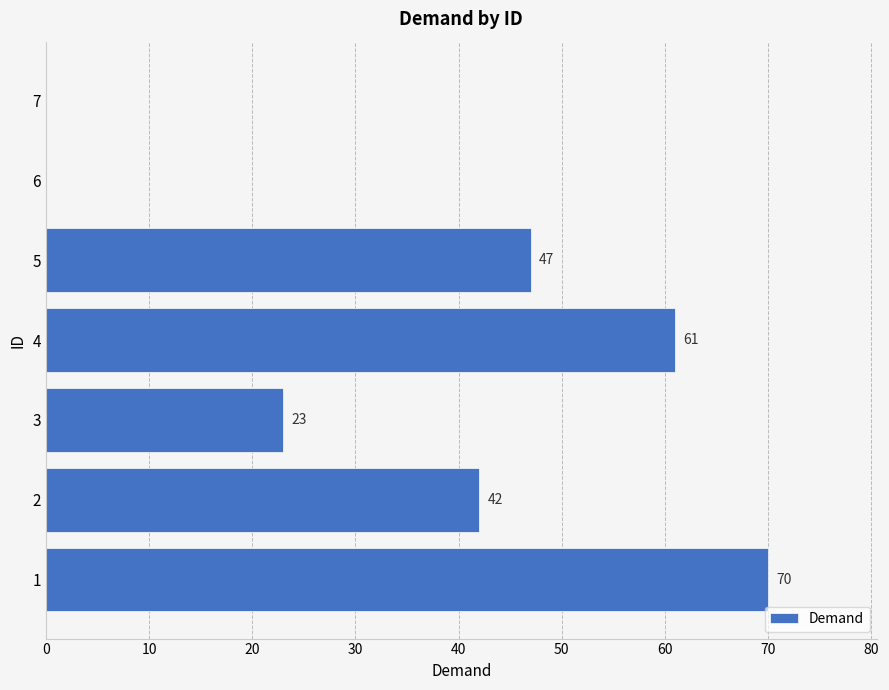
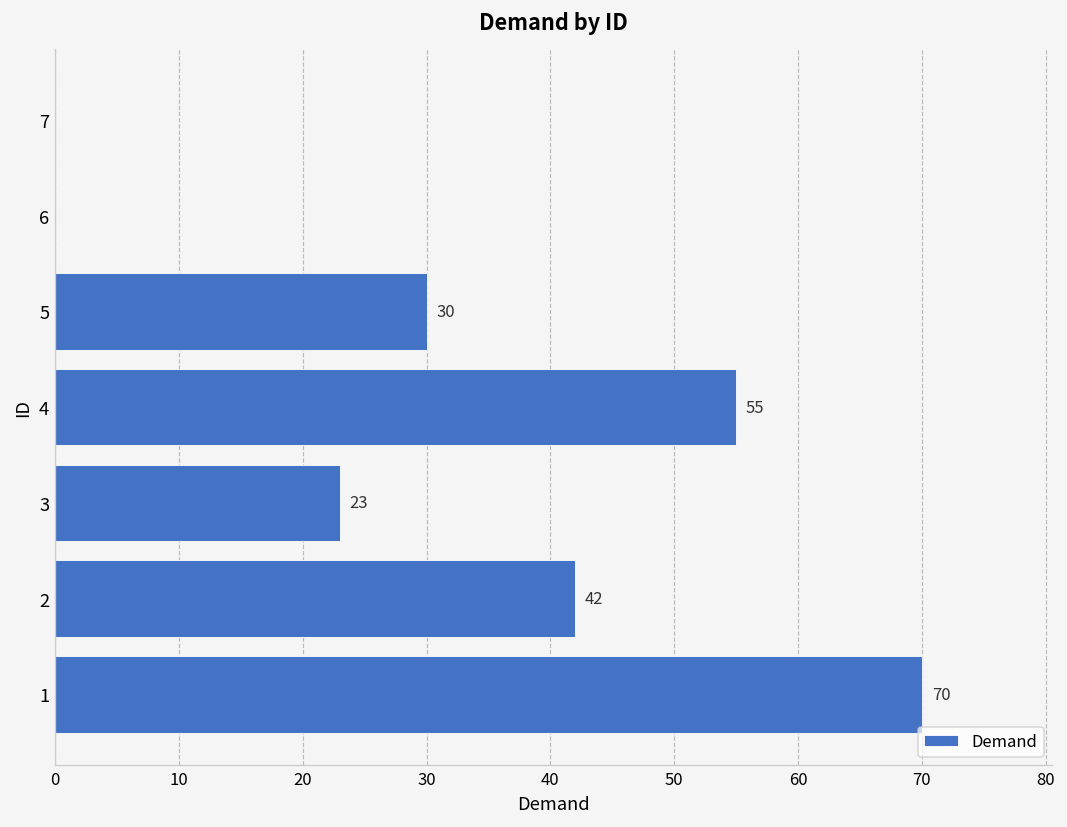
  {
-   "5": 47,
-   "4": 61,
+   "5": 30,
+   "4": 55,
    "3": 23,
    "2": 42,
    "1": 70
  }
